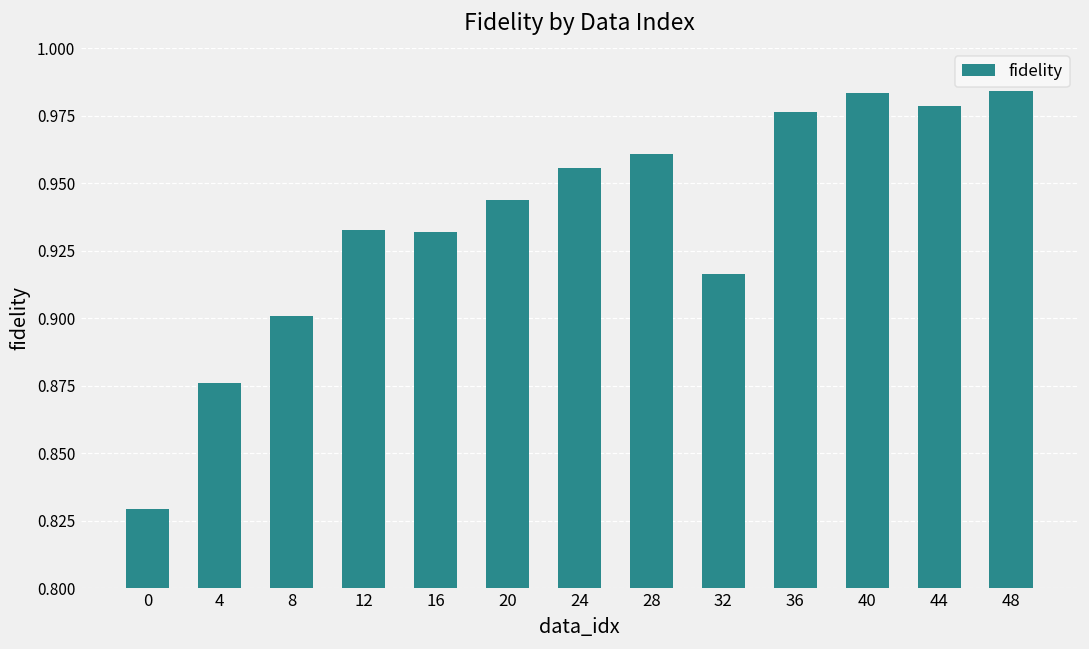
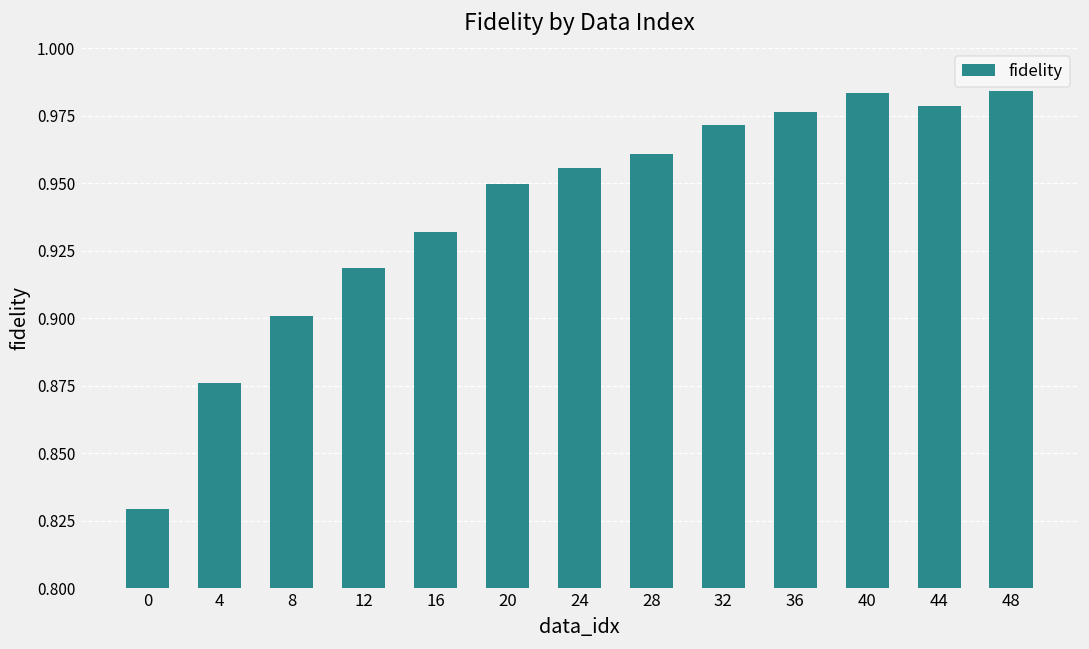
  {
    "0": 0.829,
    "4": 0.876,
    "8": 0.901,
-   "12": 0.933,
+   "12": 0.918,
    "16": 0.932,
-   "20": 0.944,
+   "20": 0.950,
    "24": 0.955,
    "28": 0.961,
-   "32": 0.916,
+   "32": 0.972,
    "36": 0.976,
    "40": 0.983,
    "44": 0.979,
    "48": 0.984
  }
